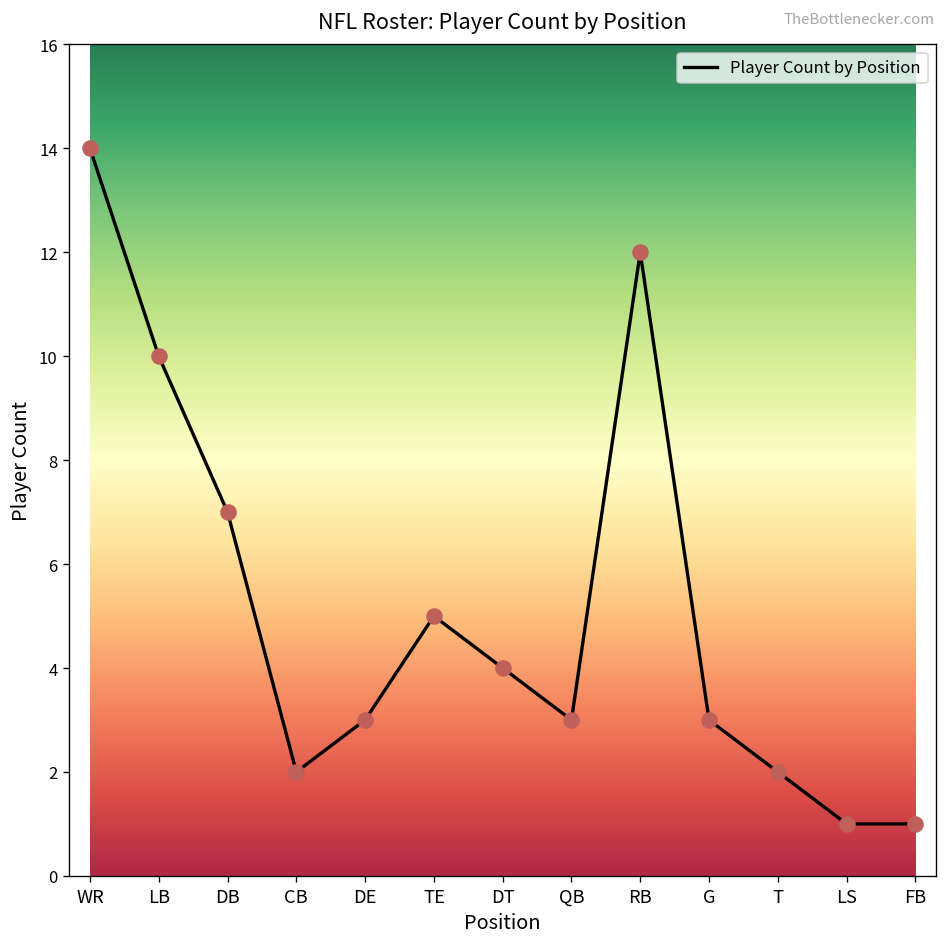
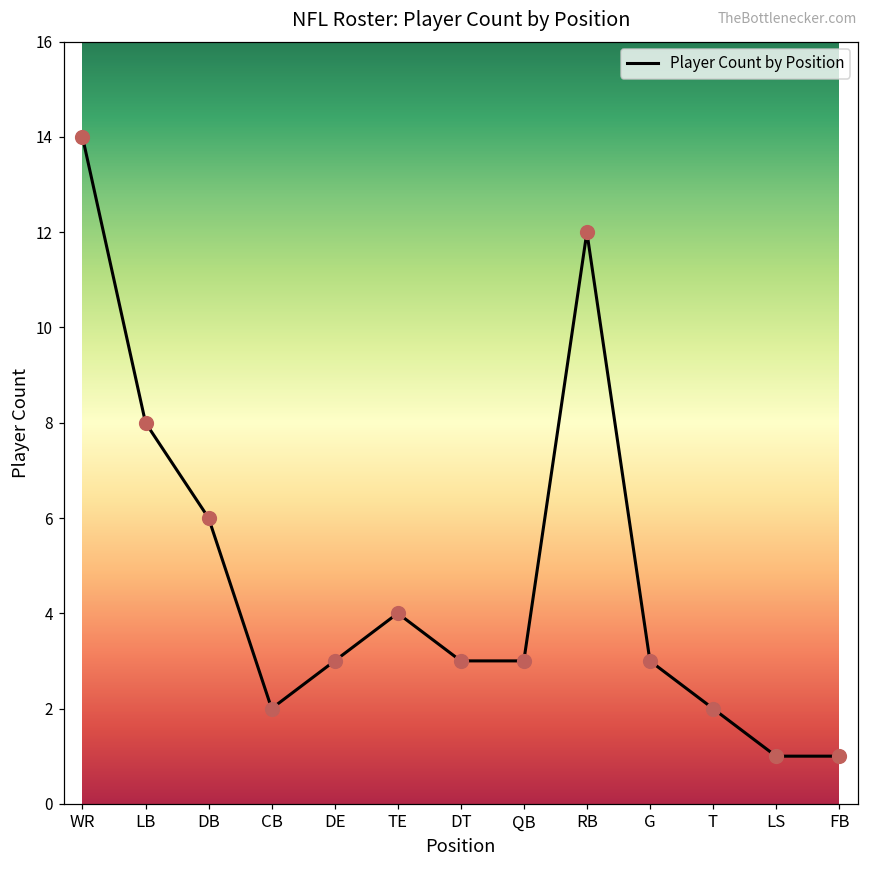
  {
    "WR": 14,
-   "LB": 10,
-   "DB": 7,
+   "LB": 8,
+   "DB": 6,
    "CB": 2,
    "DE": 3,
-   "TE": 5,
-   "DT": 4,
+   "TE": 4,
+   "DT": 3,
    "QB": 3,
    "RB": 12,
    "G": 3,
    "T": 2,
    "LS": 1,
    "FB": 1
  }
